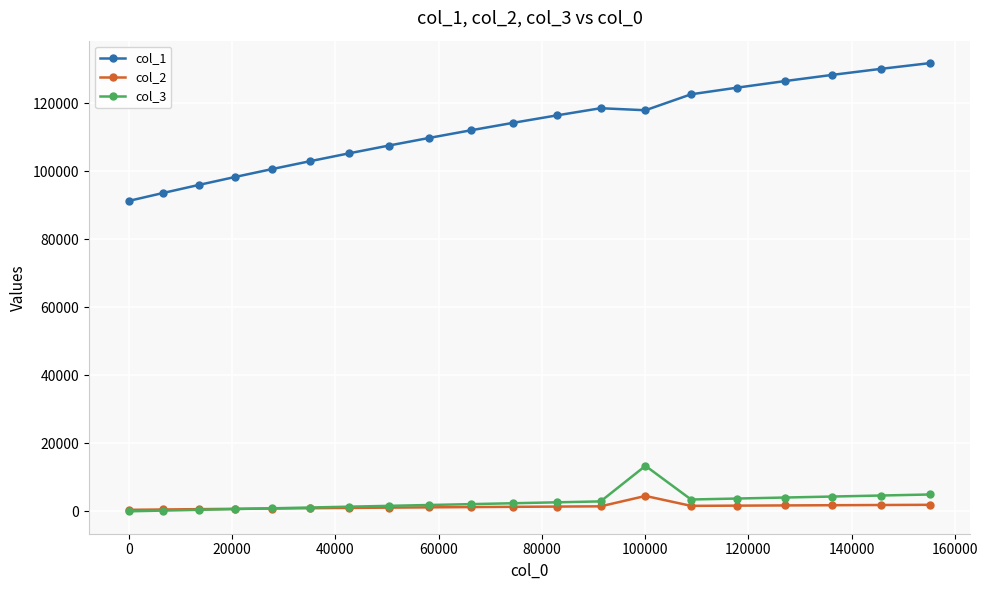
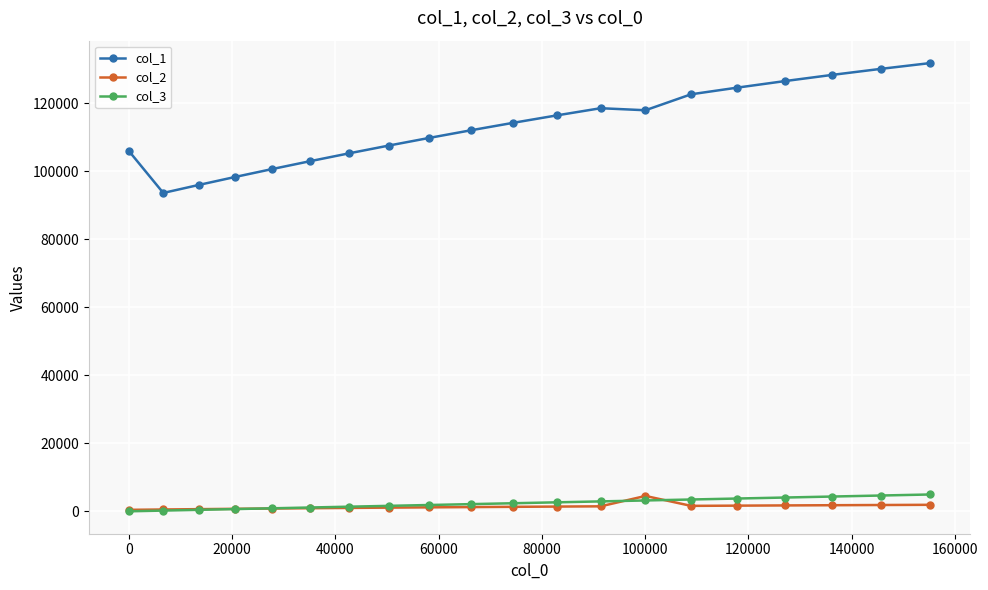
  {
    "col_1": {
-     "0": 91000,
+     "0": 106000,
      "100000": 118000
    },
    "col_2": {
      "100000": 5000
    },
    "col_3": {
-     "100000": 13000
+     "100000": 3000
    }
  }
